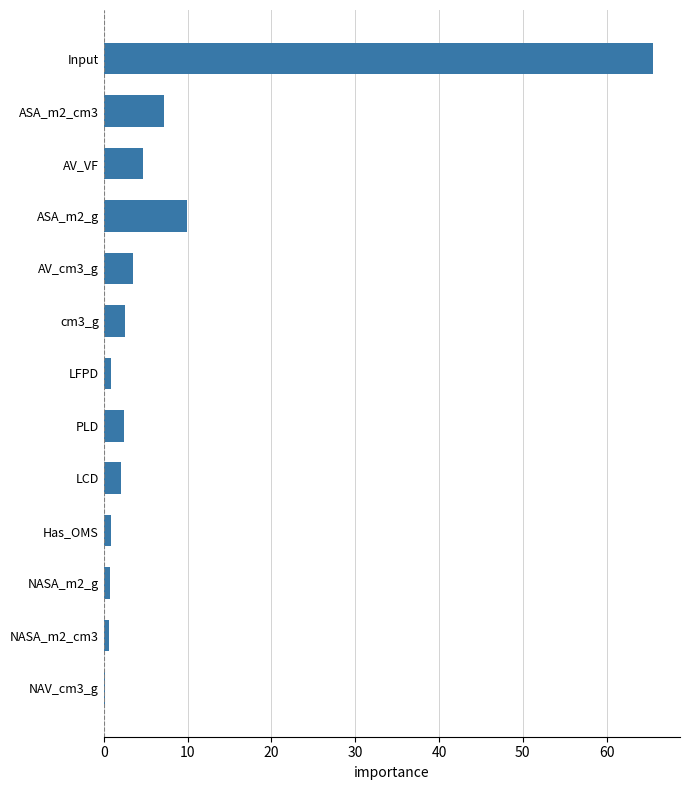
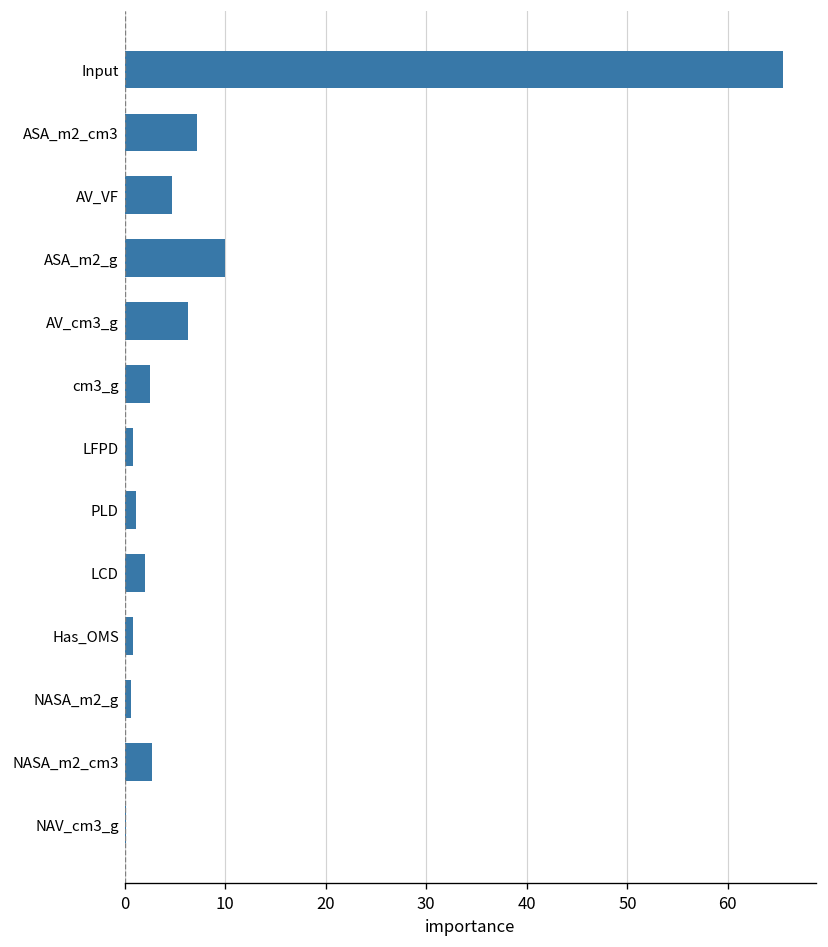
  {
    "Input": 65,
    "ASA_m2_cm3": 7,
    "AV_VF": 5,
    "ASA_m2_g": 10,
-   "AV_cm3_g": 3,
+   "AV_cm3_g": 6,
    "cm3_g": 3,
    "LFPD": 1,
-   "PLD": 2,
+   "PLD": 1,
    "LCD": 2,
    "Has_OMS": 1,
    "NASA_m2_g": 1,
-   "NASA_m2_cm3": 1
+   "NASA_m2_cm3": 3
  }
